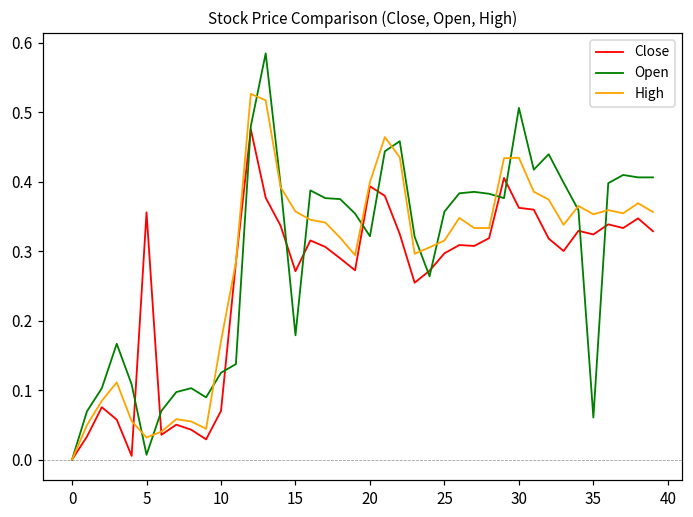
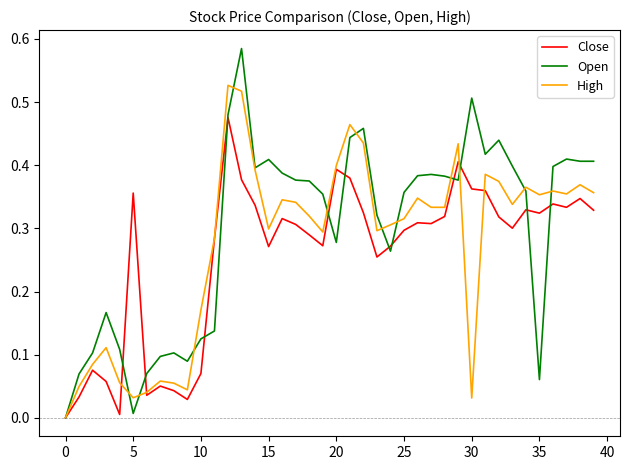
  {
    "Close": {
      "5": 0.36,
      "10": 0.07,
      "15": 0.27,
      "20": 0.39,
      "25": 0.30,
      "30": 0.36,
      "35": 0.32
    },
    "Open": {
      "5": 0.01,
      "10": 0.13,
-     "15": 0.18,
-     "20": 0.32,
+     "15": 0.41,
+     "20": 0.28,
      "25": 0.36,
      "30": 0.51,
      "35": 0.06
    },
    "High": {
      "5": 0.03,
      "10": 0.17,
-     "15": 0.36,
+     "15": 0.30,
      "20": 0.40,
      "25": 0.32,
-     "30": 0.43,
+     "30": 0.03,
      "35": 0.35
    }
  }
